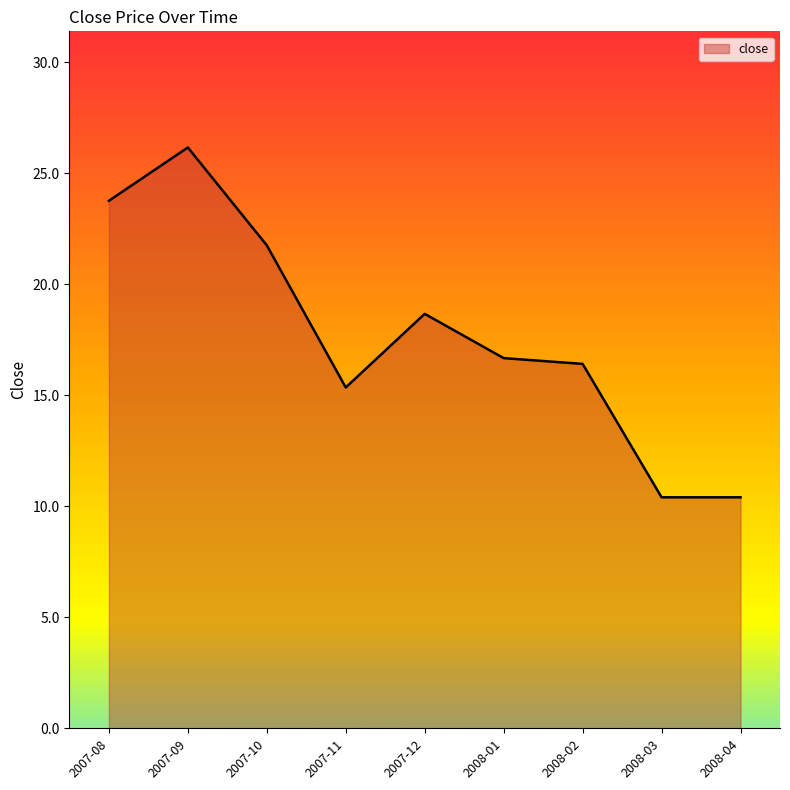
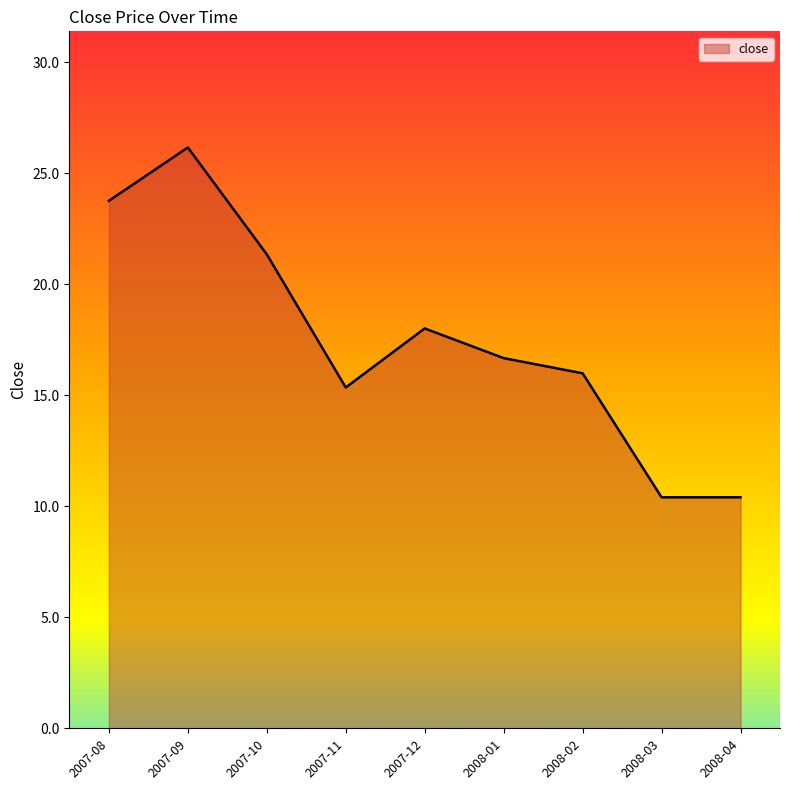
  {
    "2007-08": 23.8,
    "2007-09": 26.2,
-   "2007-10": 21.8,
+   "2007-10": 21.3,
    "2007-11": 15.3,
-   "2007-12": 18.7,
+   "2007-12": 18.0,
    "2008-01": 16.7,
-   "2008-02": 16.4,
+   "2008-02": 16.0,
    "2008-03": 10.4,
    "2008-04": 10.4
  }
